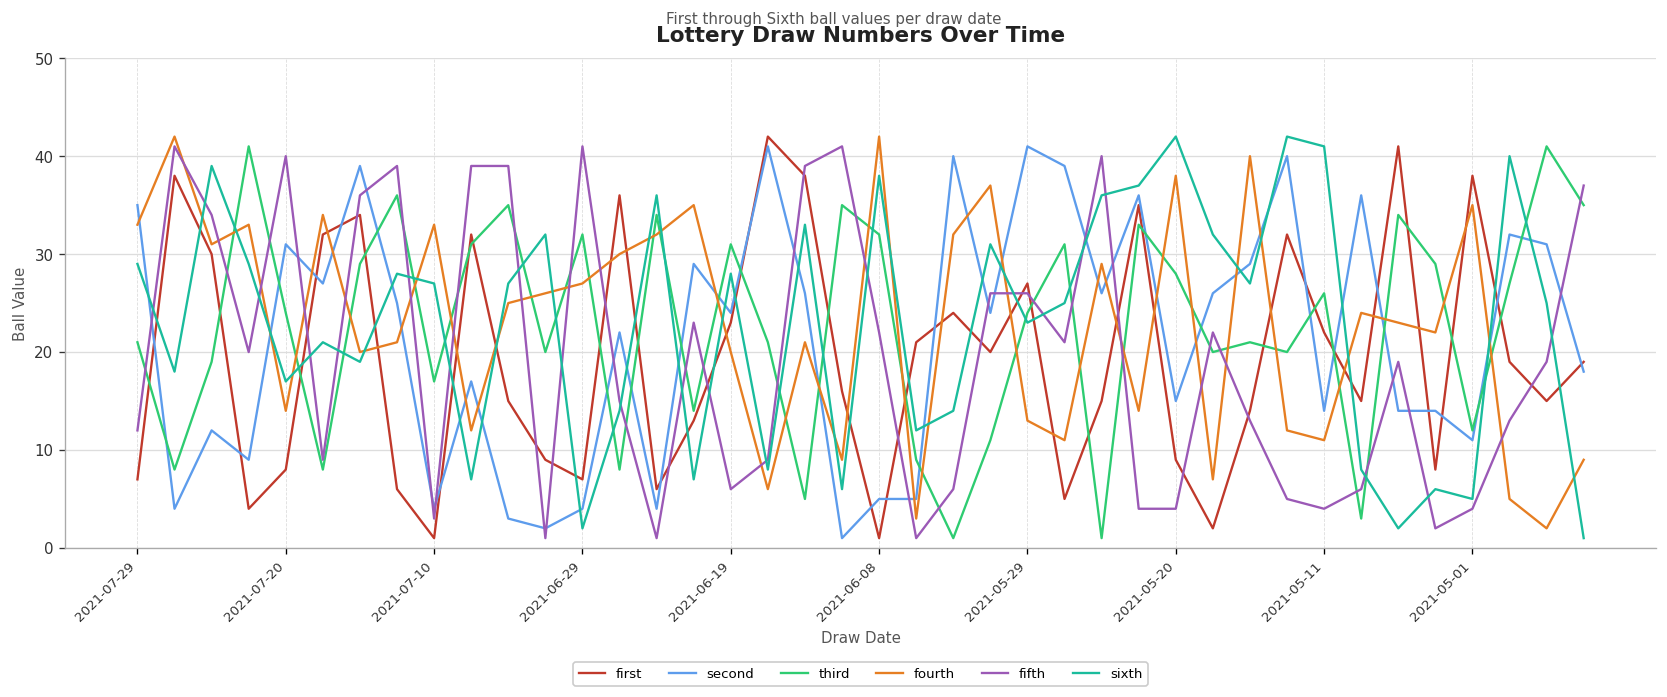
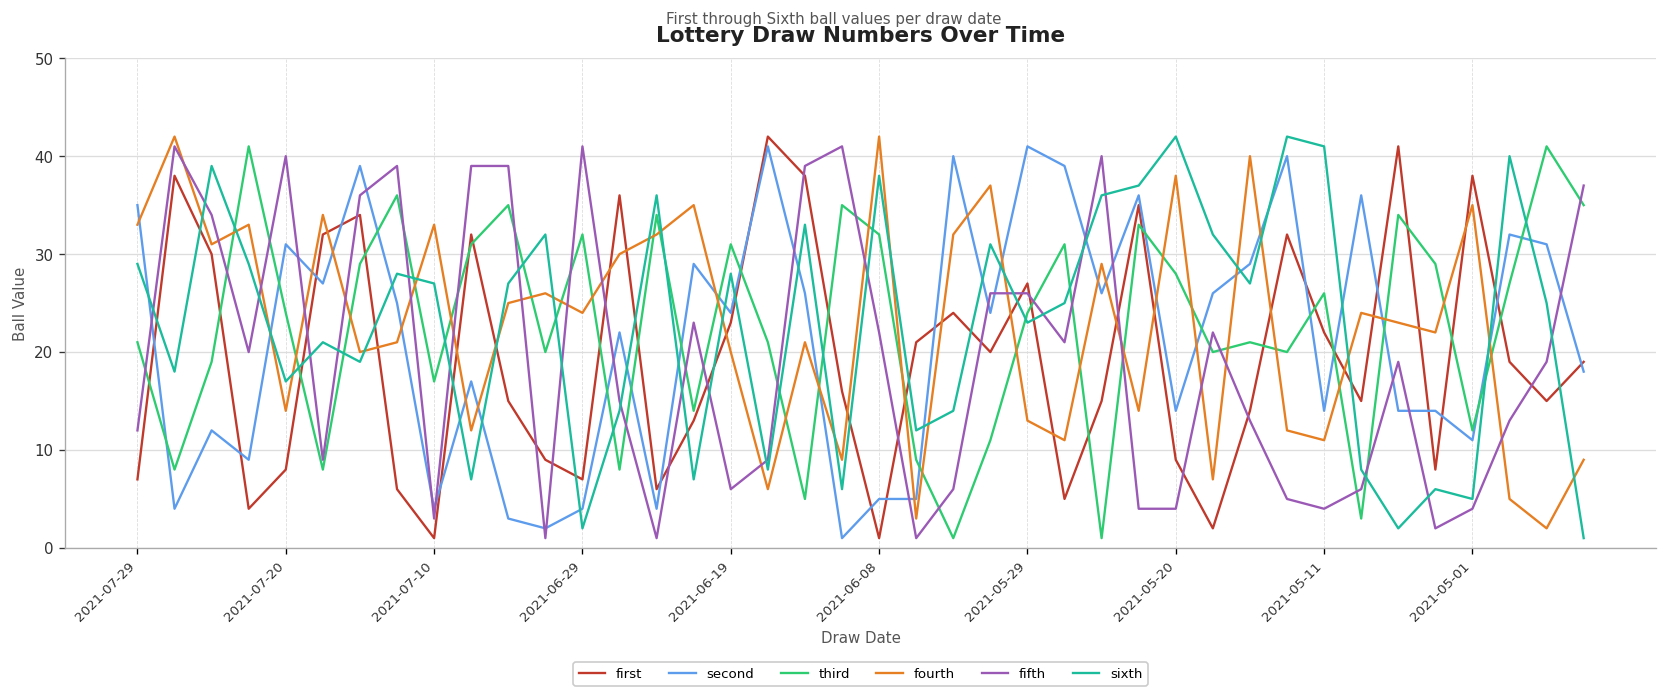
  {
    "first": {
      "2021-07-29": 7,
      "2021-07-20": 8,
      "2021-07-10": 1,
      "2021-06-29": 7,
      "2021-06-19": 23,
      "2021-06-08": 1,
      "2021-05-29": 27,
      "2021-05-20": 9,
      "2021-05-11": 22,
      "2021-05-01": 38
    },
    "second": {
      "2021-07-29": 35,
      "2021-07-20": 31,
      "2021-07-10": 4,
      "2021-06-29": 4,
      "2021-06-19": 24,
      "2021-06-08": 5,
      "2021-05-29": 41,
-     "2021-05-20": 15,
+     "2021-05-20": 14,
      "2021-05-11": 14,
      "2021-05-01": 11
    },
    "fourth": {
      "2021-07-29": 33,
      "2021-07-20": 14,
      "2021-07-10": 33,
-     "2021-06-29": 27,
+     "2021-06-29": 24,
      "2021-06-19": 20,
      "2021-06-08": 42,
      "2021-05-29": 13,
      "2021-05-20": 38,
      "2021-05-11": 11,
      "2021-05-01": 35
    },
    "fifth": {
      "2021-07-29": 12,
      "2021-07-20": 40,
      "2021-07-10": 3,
      "2021-06-29": 41,
      "2021-06-19": 6,
      "2021-06-08": 22,
      "2021-05-29": 26,
      "2021-05-20": 4,
      "2021-05-11": 4,
      "2021-05-01": 4
    }
  }
